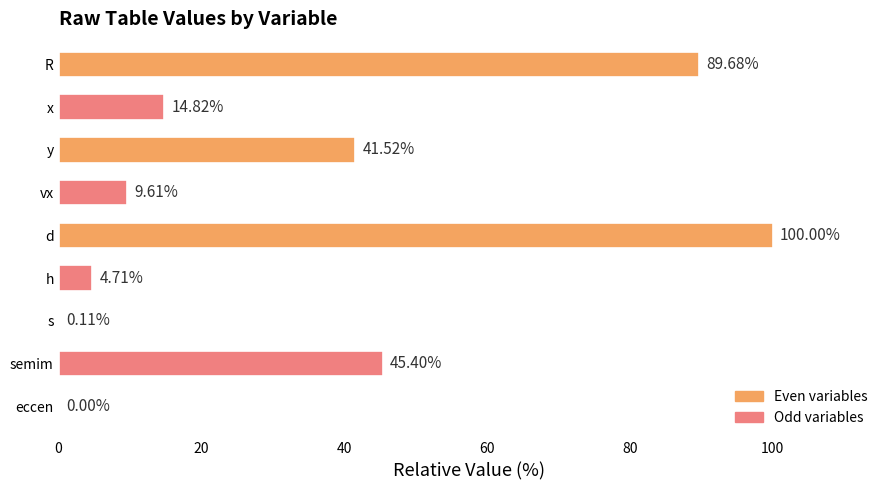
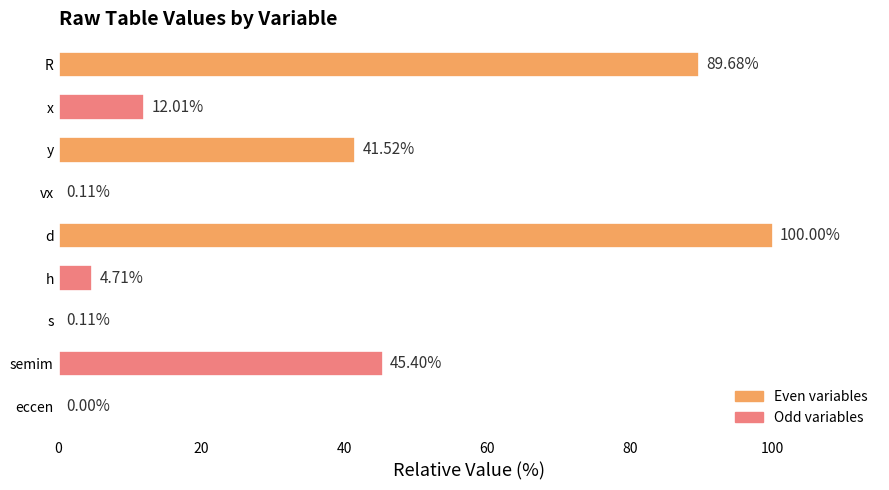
  {
    "R": "89.68%",
-   "x": "14.82%",
+   "x": "12.01%",
    "y": "41.52%",
-   "vx": "9.61%",
+   "vx": "0.11%",
    "d": "100.00%",
    "h": "4.71%",
    "s": "0.11%",
    "semim": "45.40%",
    "eccen": "0.00%"
  }
